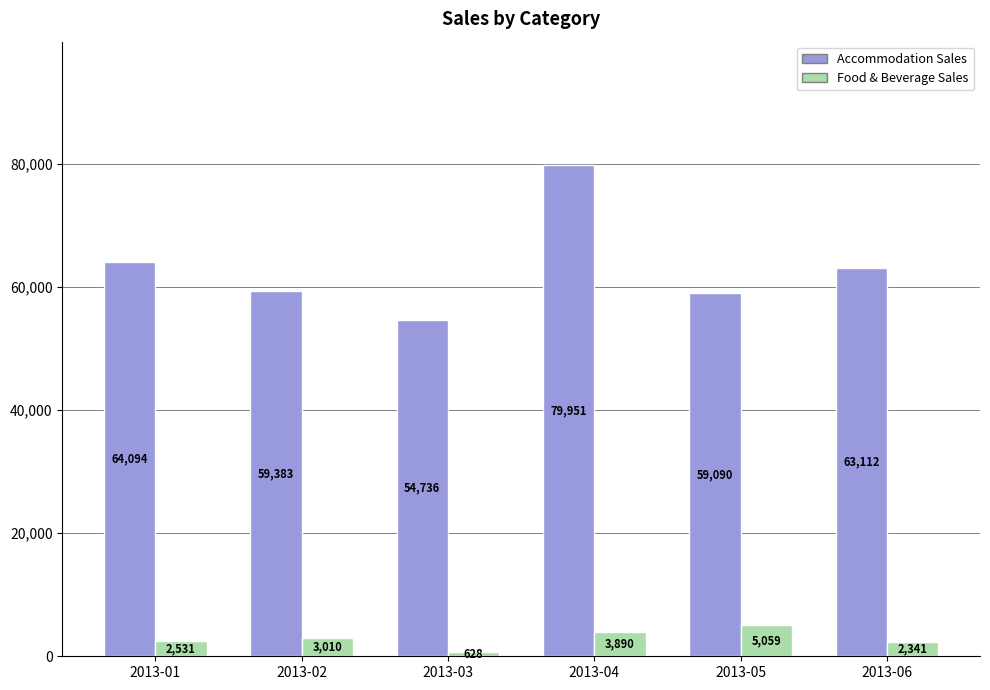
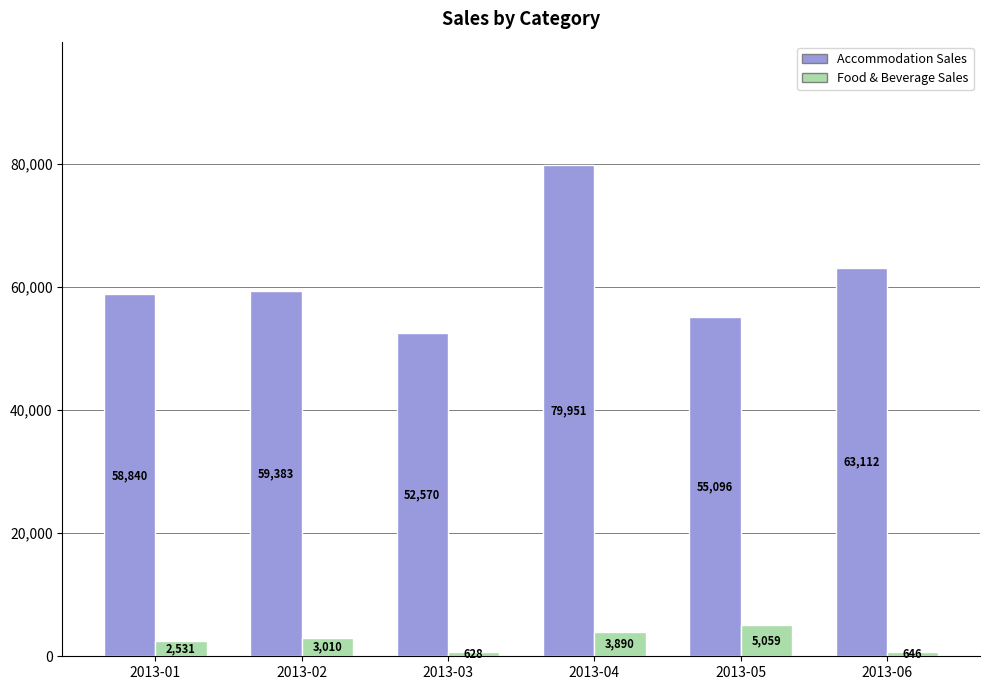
  {
    "Accommodation Sales": {
-     "2013-01": "64,094",
+     "2013-01": "58,840",
      "2013-02": "59,383",
-     "2013-03": "54,736",
+     "2013-03": "52,570",
      "2013-04": "79,951",
-     "2013-05": "59,090",
+     "2013-05": "55,096",
      "2013-06": "63,112"
    },
    "Food & Beverage Sales": {
      "2013-01": "2,531",
      "2013-02": "3,010",
      "2013-03": "628",
      "2013-04": "3,890",
      "2013-05": "5,059",
-     "2013-06": "2,341"
+     "2013-06": "646"
    }
  }
